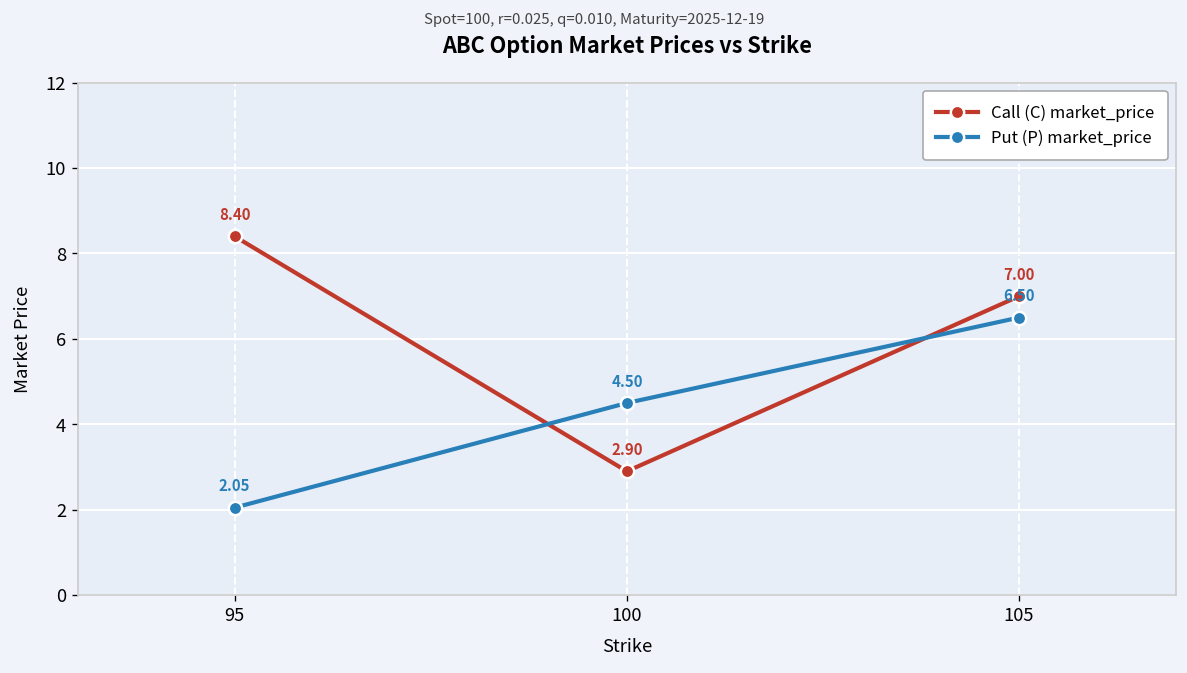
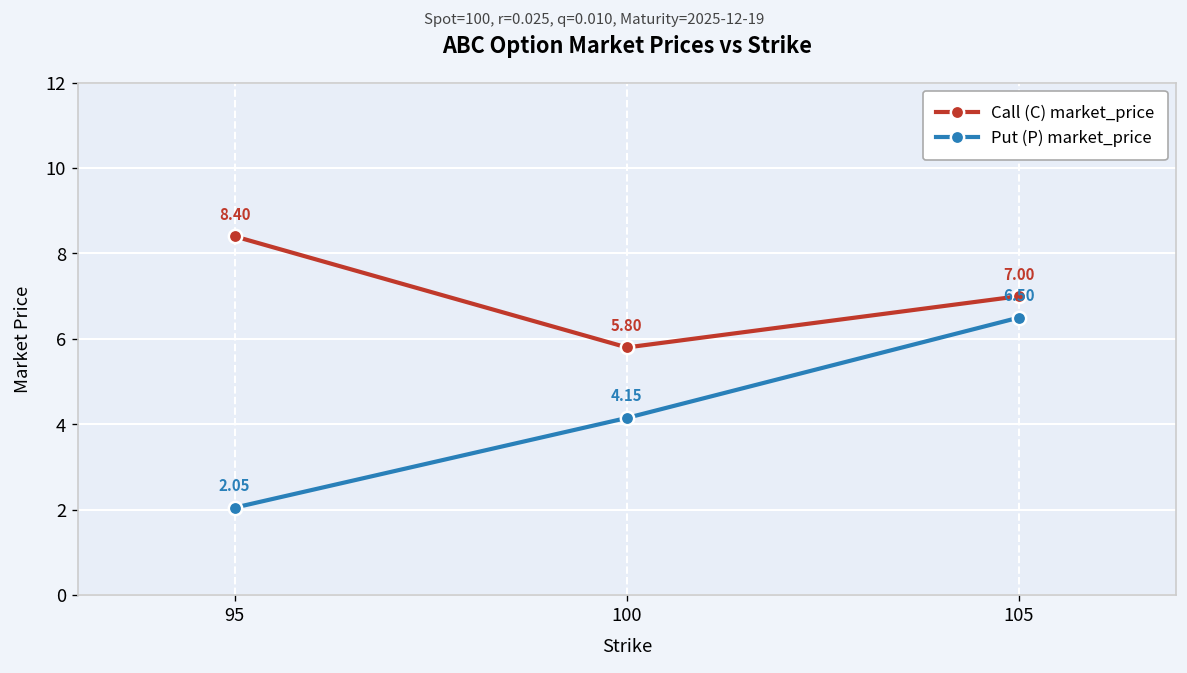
  {
    "Call (C) market_price": {
      "95": 8.40,
-     "100": 2.90,
+     "100": 5.80,
      "105": 7.00
    },
    "Put (P) market_price": {
      "95": 2.05,
-     "100": 4.50
+     "100": 4.15
    }
  }
